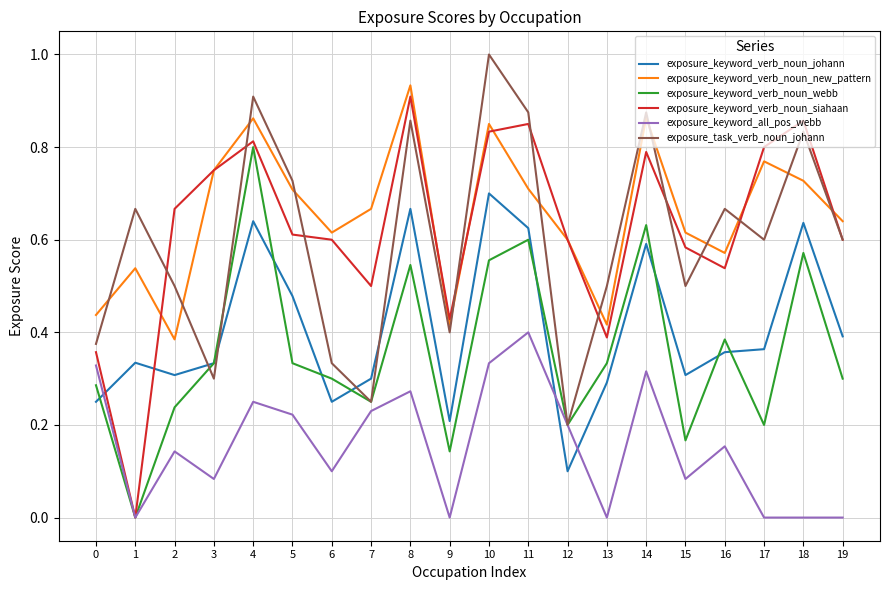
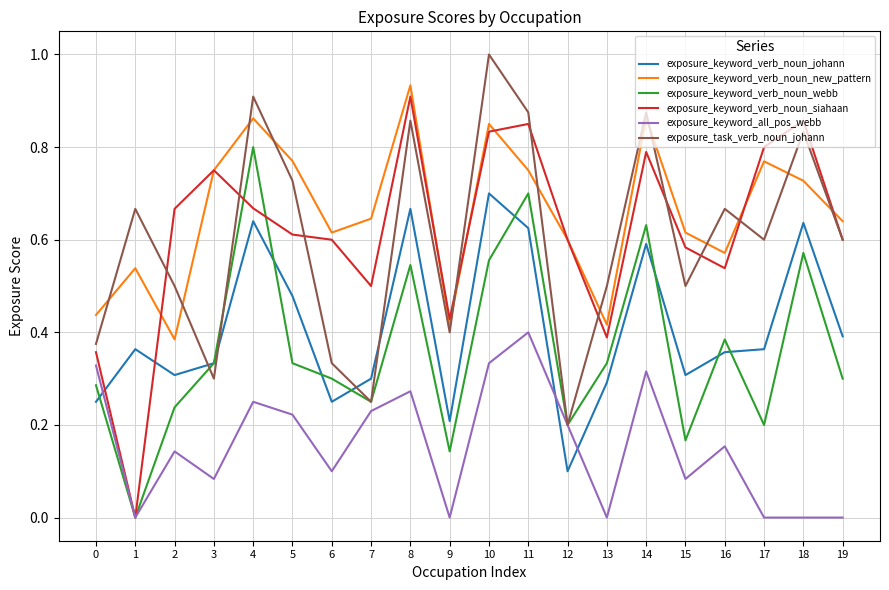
  {
    "exposure_keyword_verb_noun_johann": {
      "0": 0.25,
-     "1": 0.33,
+     "1": 0.36,
      "2": 0.31,
      "4": 0.64,
      "5": 0.48,
      "6": 0.25,
      "7": 0.30,
      "8": 0.67,
      "9": 0.21,
      "10": 0.70,
      "11": 0.63,
      "12": 0.10,
      "13": 0.29,
      "14": 0.59,
      "15": 0.31,
      "16": 0.36,
      "17": 0.36,
      "18": 0.64,
      "19": 0.39
    },
    "exposure_keyword_verb_noun_new_pattern": {
      "0": 0.44,
      "1": 0.54,
      "2": 0.38,
      "4": 0.86,
-     "5": 0.71,
+     "5": 0.77,
      "6": 0.62,
-     "7": 0.67,
+     "7": 0.65,
      "8": 0.93,
      "9": 0.42,
      "10": 0.85,
-     "11": 0.71,
+     "11": 0.75,
      "13": 0.42,
      "15": 0.62,
      "16": 0.57,
      "17": 0.77,
      "18": 0.73,
      "19": 0.64
    },
    "exposure_keyword_verb_noun_webb": {
      "0": 0.29,
      "2": 0.24,
      "4": 0.8,
      "5": 0.33,
      "6": 0.3,
      "8": 0.55,
      "9": 0.14,
      "10": 0.56,
-     "11": 0.6,
+     "11": 0.7,
      "13": 0.33,
      "14": 0.63,
      "15": 0.17,
      "16": 0.38,
      "17": 0.2,
      "18": 0.57,
      "19": 0.3
    },
    "exposure_keyword_verb_noun_siahaan": {
      "0": 0.36,
      "2": 0.67,
-     "4": 0.81,
+     "4": 0.67,
      "5": 0.61,
      "6": 0.60,
      "7": 0.50,
      "8": 0.91,
      "9": 0.43,
      "10": 0.83,
      "11": 0.85,
      "13": 0.39,
      "14": 0.79,
      "15": 0.58,
      "16": 0.54
    },
    "exposure_keyword_all_pos_webb": {
      "0": 0.33,
      "2": 0.14,
      "3": 0.08,
      "4": 0.25,
      "5": 0.22,
      "6": 0.10,
      "7": 0.23,
      "8": 0.27,
      "9": 0.00,
      "10": 0.33,
      "11": 0.40,
      "13": 0.00,
      "14": 0.32,
      "15": 0.08,
      "16": 0.15,
      "17": 0.00,
      "18": 0.00,
      "19": 0.00
    },
    "exposure_task_verb_noun_johann": {
      "0": 0.38,
      "1": 0.67,
      "2": 0.50,
      "3": 0.30,
      "4": 0.91,
      "5": 0.73,
      "6": 0.33,
      "8": 0.86,
      "9": 0.40,
      "10": 1.00,
      "11": 0.88,
      "13": 0.50,
      "15": 0.50,
      "16": 0.67,
      "17": 0.60
    }
  }
